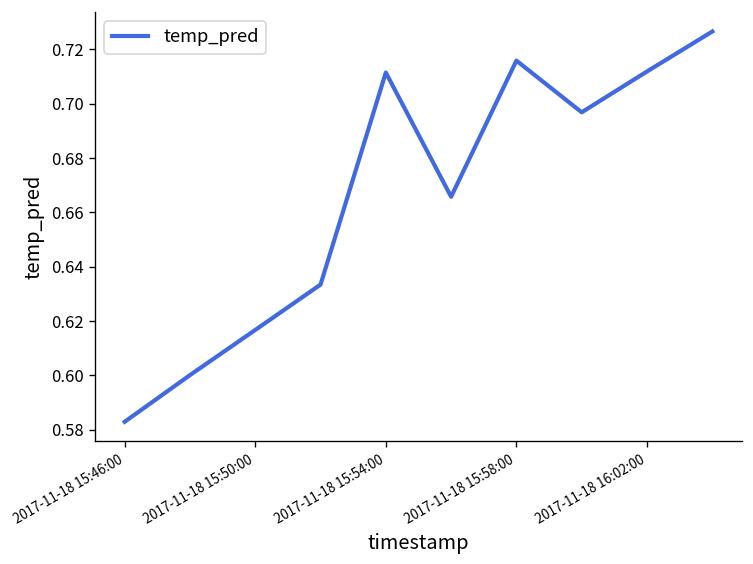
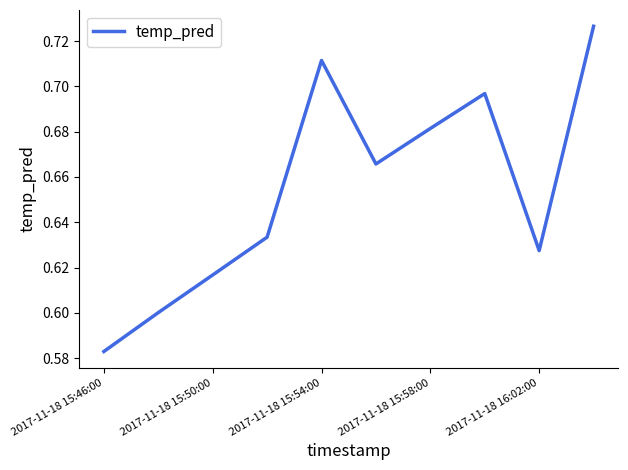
  {
    "2017-11-18 15:46:00": 0.583,
    "2017-11-18 15:50:00": 0.617,
    "2017-11-18 15:54:00": 0.711,
-   "2017-11-18 15:58:00": 0.716,
-   "2017-11-18 16:02:00": 0.712
+   "2017-11-18 15:58:00": 0.681,
+   "2017-11-18 16:02:00": 0.627
  }
